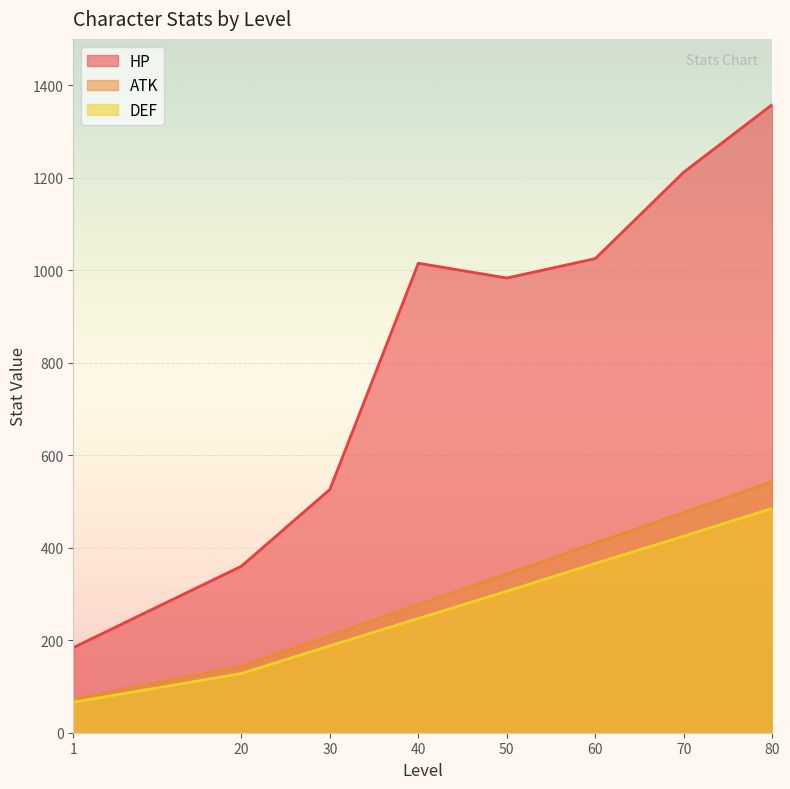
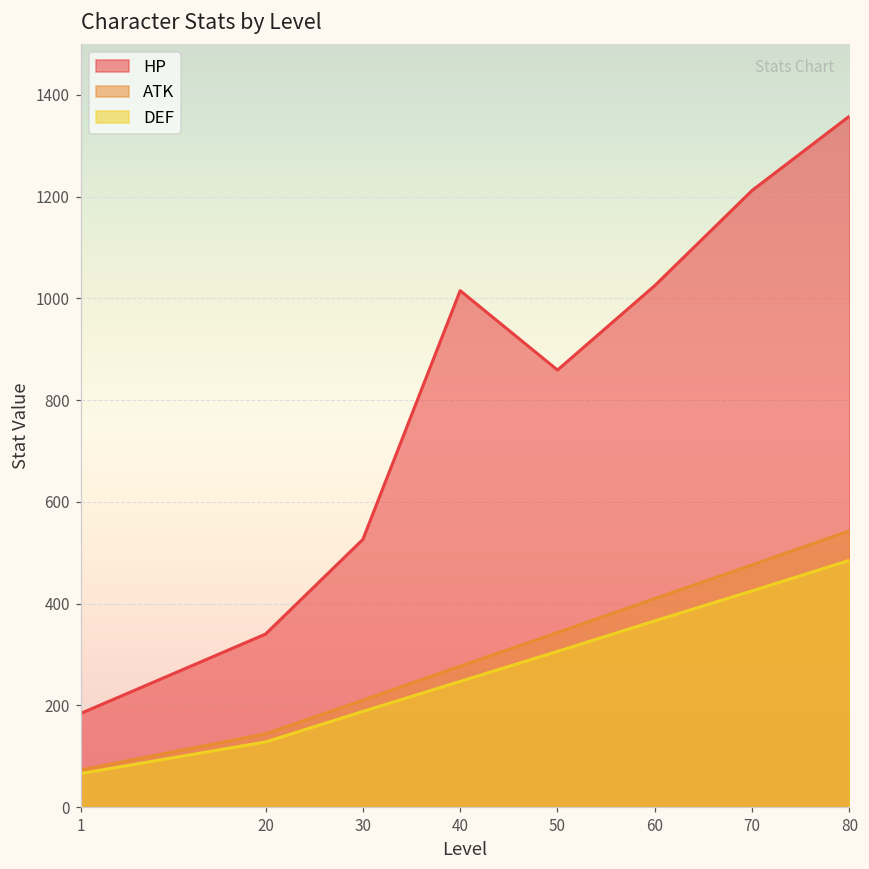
  {
    "HP": {
      "1": 180,
-     "20": 360,
+     "20": 340,
      "30": 530,
      "40": 1020,
-     "50": 980,
+     "50": 860,
      "60": 1030,
      "70": 1210,
      "80": 1360
    }
  }
